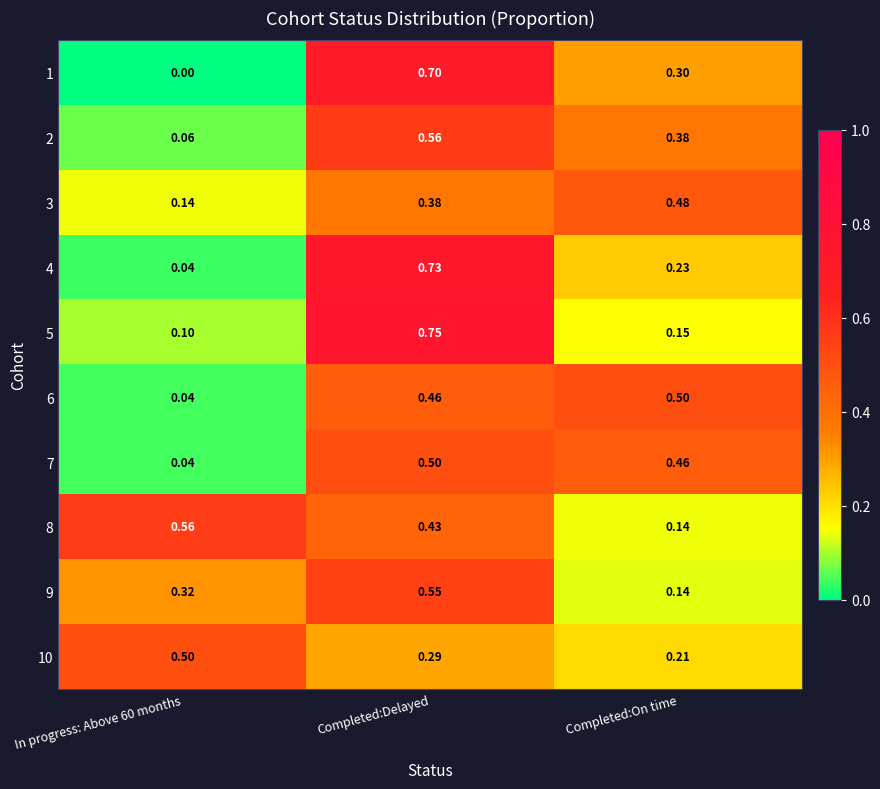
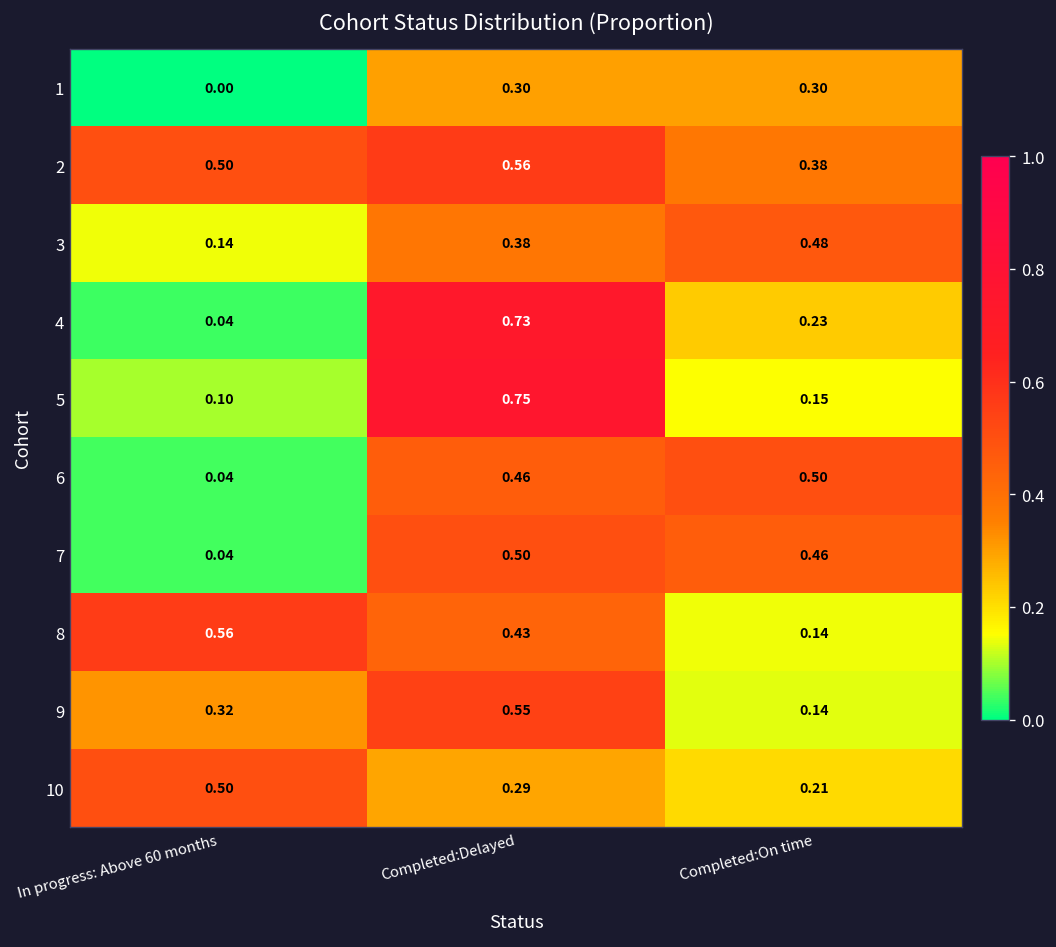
  {
    "1": {
      "In progress: Above 60 months": 0.00,
-     "Completed:Delayed": 0.70,
+     "Completed:Delayed": 0.30,
      "Completed:On time": 0.30
    },
    "2": {
-     "In progress: Above 60 months": 0.06,
+     "In progress: Above 60 months": 0.50,
      "Completed:Delayed": 0.56,
      "Completed:On time": 0.38
    },
    "3": {
      "In progress: Above 60 months": 0.14,
      "Completed:Delayed": 0.38,
      "Completed:On time": 0.48
    },
    "4": {
      "In progress: Above 60 months": 0.04,
      "Completed:Delayed": 0.73,
      "Completed:On time": 0.23
    },
    "5": {
      "In progress: Above 60 months": 0.10,
      "Completed:Delayed": 0.75,
      "Completed:On time": 0.15
    },
    "6": {
      "In progress: Above 60 months": 0.04,
      "Completed:Delayed": 0.46,
      "Completed:On time": 0.50
    },
    "7": {
      "In progress: Above 60 months": 0.04,
      "Completed:Delayed": 0.50,
      "Completed:On time": 0.46
    },
    "8": {
      "In progress: Above 60 months": 0.56,
      "Completed:Delayed": 0.43,
      "Completed:On time": 0.14
    },
    "9": {
      "In progress: Above 60 months": 0.32,
      "Completed:Delayed": 0.55,
      "Completed:On time": 0.14
    },
    "10": {
      "In progress: Above 60 months": 0.50,
      "Completed:Delayed": 0.29,
      "Completed:On time": 0.21
    }
  }
